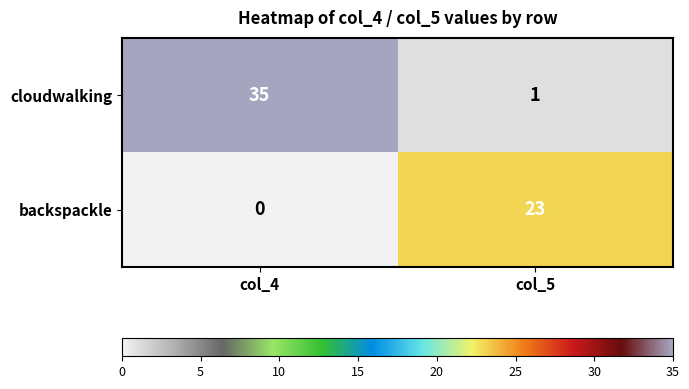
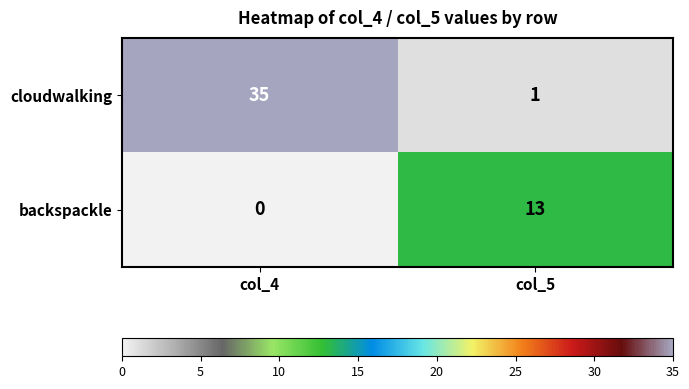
  {
    "cloudwalking": {
      "col_4": 35,
      "col_5": 1
    },
    "backspackle": {
      "col_4": 0,
-     "col_5": 23
+     "col_5": 13
    }
  }
